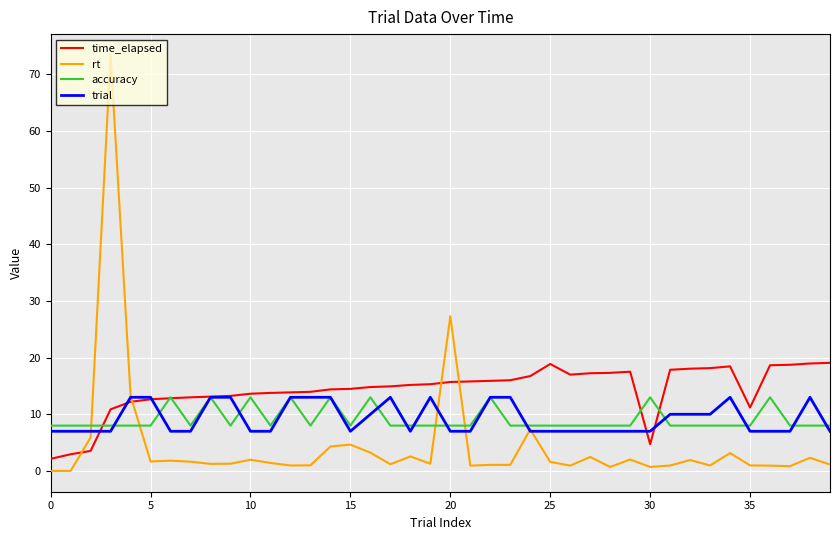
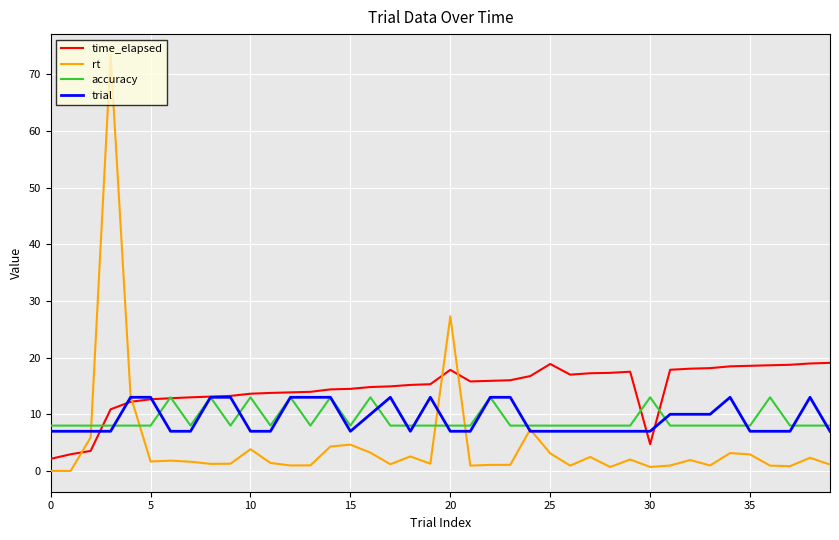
  {
    "time_elapsed": {
      "0": 2,
      "10": 14,
      "15": 14,
-     "20": 16,
+     "20": 18,
      "25": 19,
      "30": 5,
-     "35": 11
+     "35": 19
    },
    "rt": {
      "0": 0,
      "5": 2,
-     "10": 2,
+     "10": 4,
      "15": 5,
      "20": 27,
-     "25": 2,
+     "25": 3,
      "30": 1,
-     "35": 1
+     "35": 3
    },
    "accuracy": {
      "0": 8,
      "5": 8,
      "10": 13,
      "15": 8,
      "20": 8,
      "25": 8,
      "30": 13,
      "35": 8
    },
    "trial": {
      "0": 7,
      "10": 7,
      "15": 7,
      "20": 7,
      "25": 7,
      "30": 7,
      "35": 7
    }
  }
